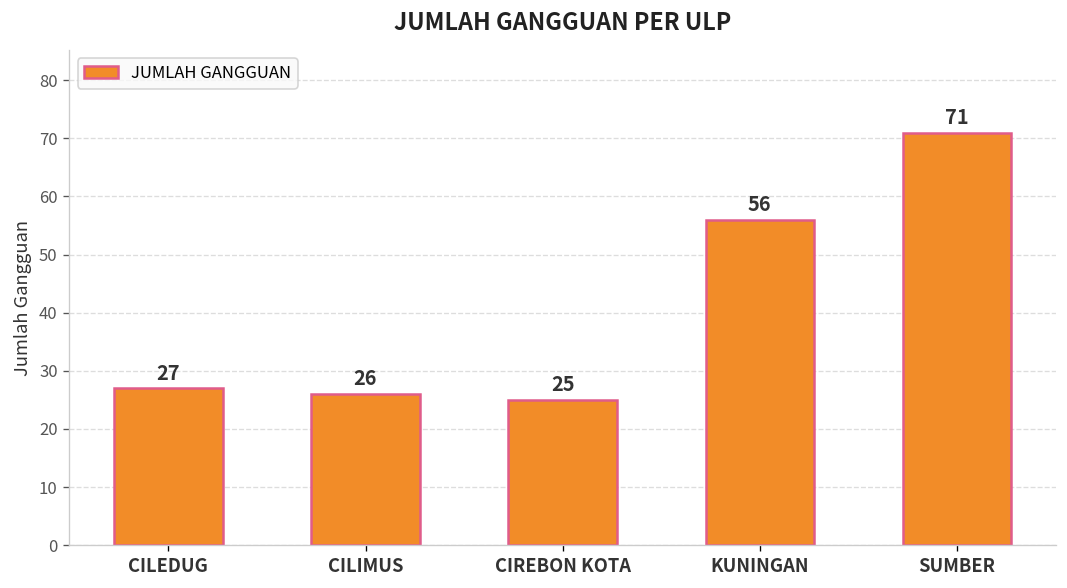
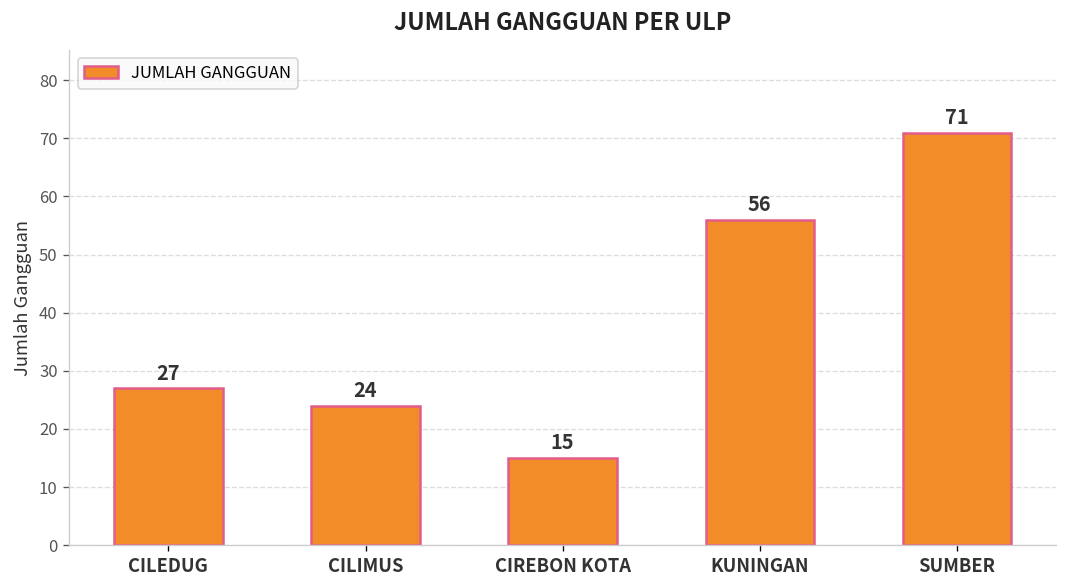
  {
    "CILEDUG": 27,
-   "CILIMUS": 26,
-   "CIREBON KOTA": 25,
+   "CILIMUS": 24,
+   "CIREBON KOTA": 15,
    "KUNINGAN": 56,
    "SUMBER": 71
  }
